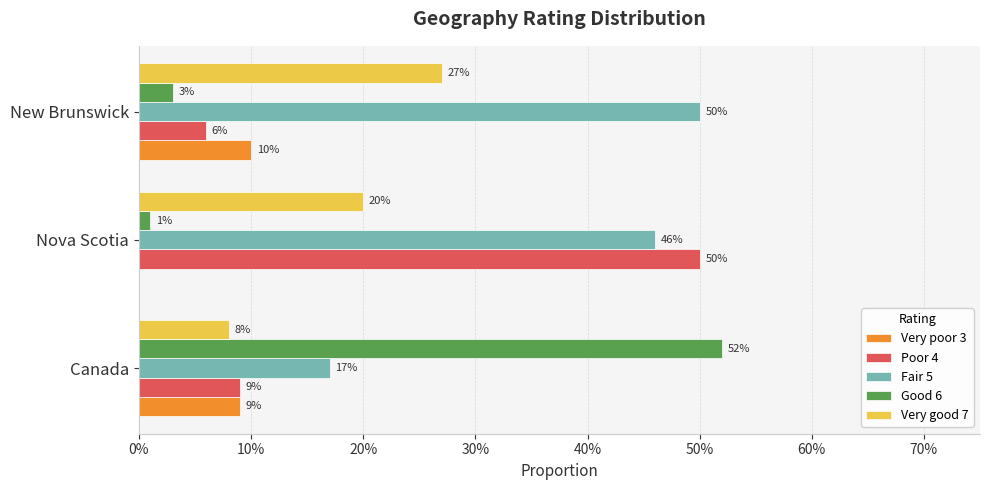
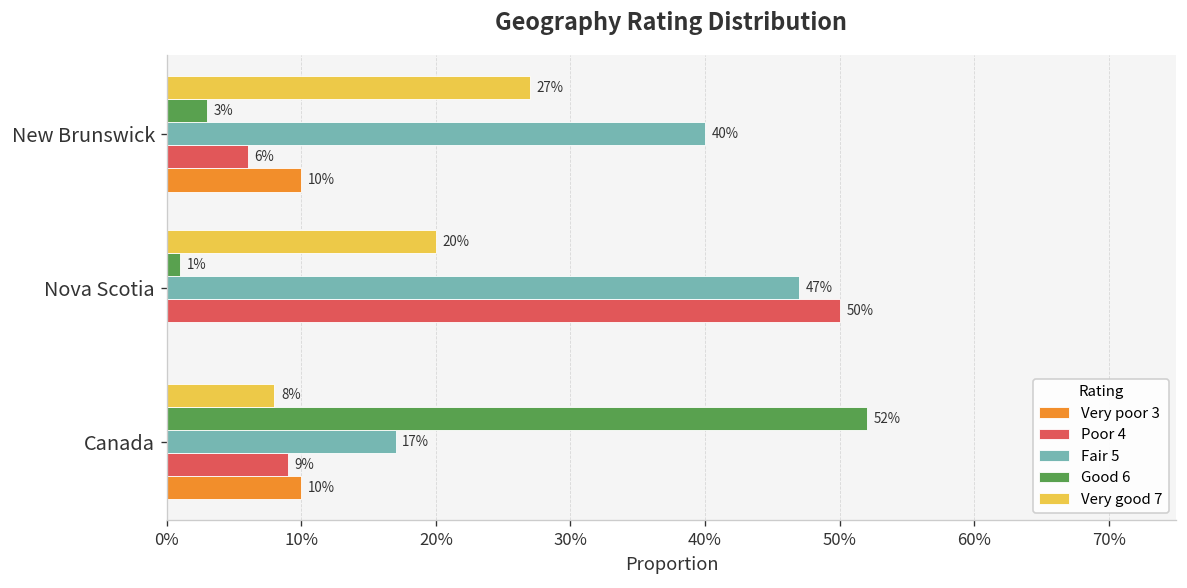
  {
    "Very poor 3": {
      "New Brunswick": "10%",
-     "Canada": "9%"
+     "Canada": "10%"
    },
    "Poor 4": {
      "New Brunswick": "6%",
      "Nova Scotia": "50%",
      "Canada": "9%"
    },
    "Fair 5": {
-     "New Brunswick": "50%",
-     "Nova Scotia": "46%",
+     "New Brunswick": "40%",
+     "Nova Scotia": "47%",
      "Canada": "17%"
    },
    "Good 6": {
      "New Brunswick": "3%",
      "Nova Scotia": "1%",
      "Canada": "52%"
    },
    "Very good 7": {
      "New Brunswick": "27%",
      "Nova Scotia": "20%",
      "Canada": "8%"
    }
  }
